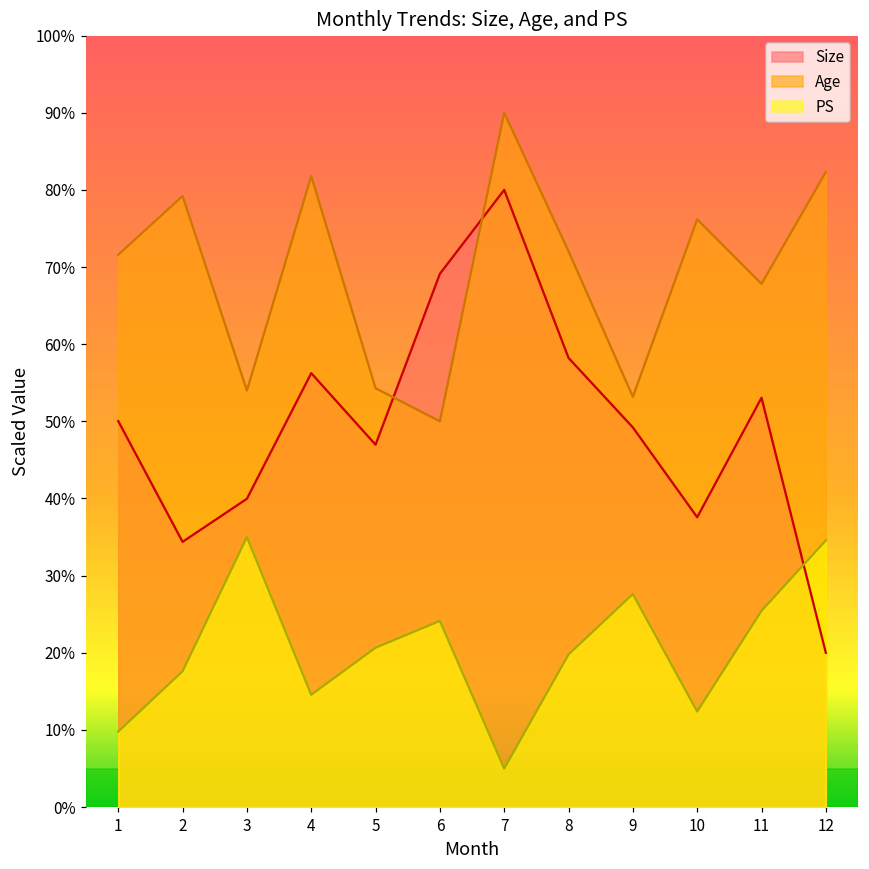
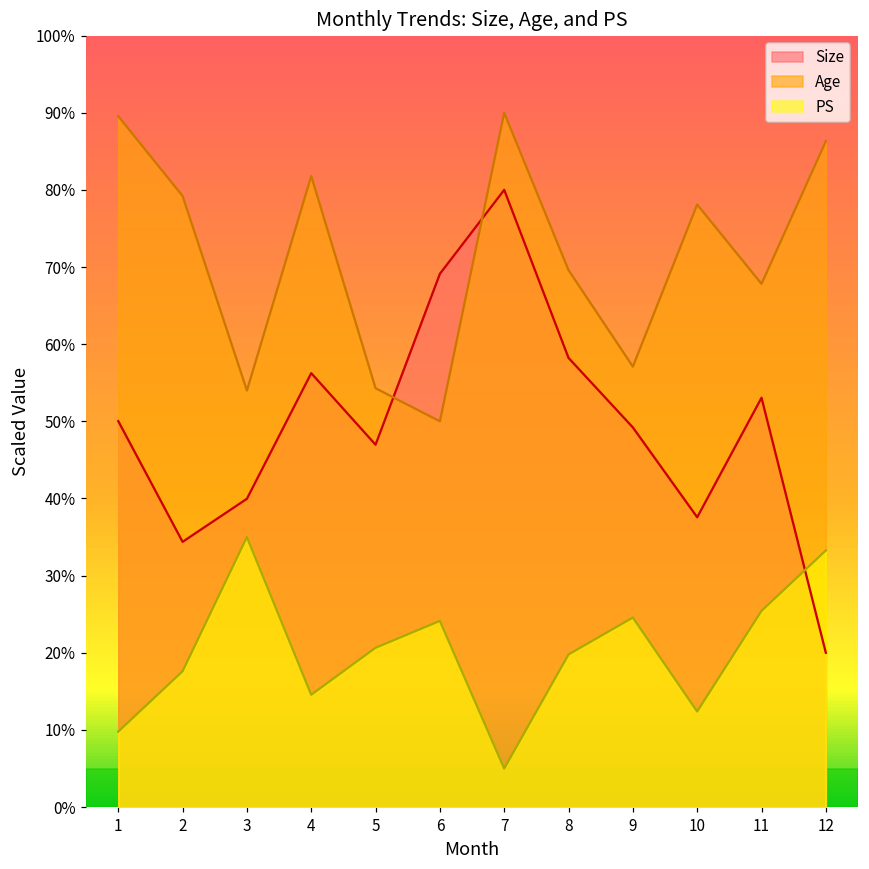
  {
    "Size": {
      "1": "50%",
      "2": "34%",
      "3": "40%",
      "4": "56%",
      "5": "47%",
      "6": "69%",
      "7": "80%",
      "8": "58%",
      "9": "49%",
      "10": "38%",
      "11": "53%",
      "12": "20%"
    },
    "Age": {
-     "1": "72%",
+     "1": "90%",
      "2": "79%",
      "3": "54%",
      "4": "82%",
      "5": "54%",
      "6": "50%",
      "7": "90%",
-     "8": "72%",
-     "9": "53%",
-     "10": "76%",
+     "8": "70%",
+     "9": "57%",
+     "10": "78%",
      "11": "68%",
-     "12": "82%"
+     "12": "86%"
    },
    "PS": {
      "1": "10%",
      "2": "18%",
      "3": "35%",
      "4": "15%",
      "5": "21%",
      "6": "24%",
      "8": "20%",
-     "9": "28%",
+     "9": "25%",
      "10": "12%",
      "11": "25%",
-     "12": "35%"
+     "12": "33%"
    }
  }
